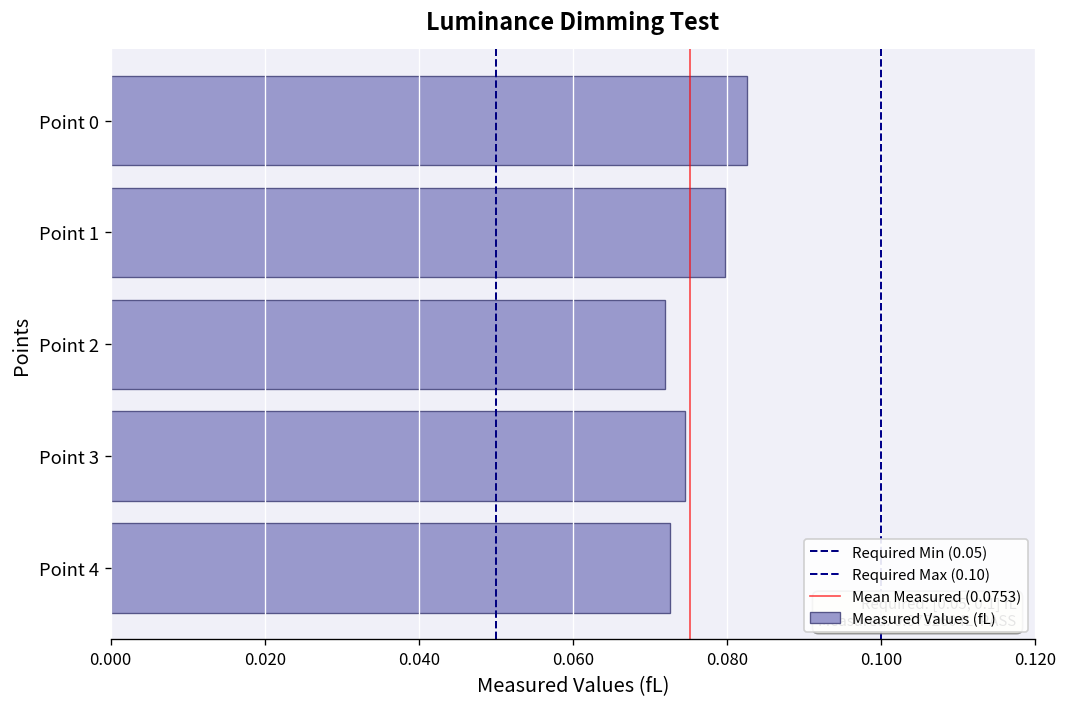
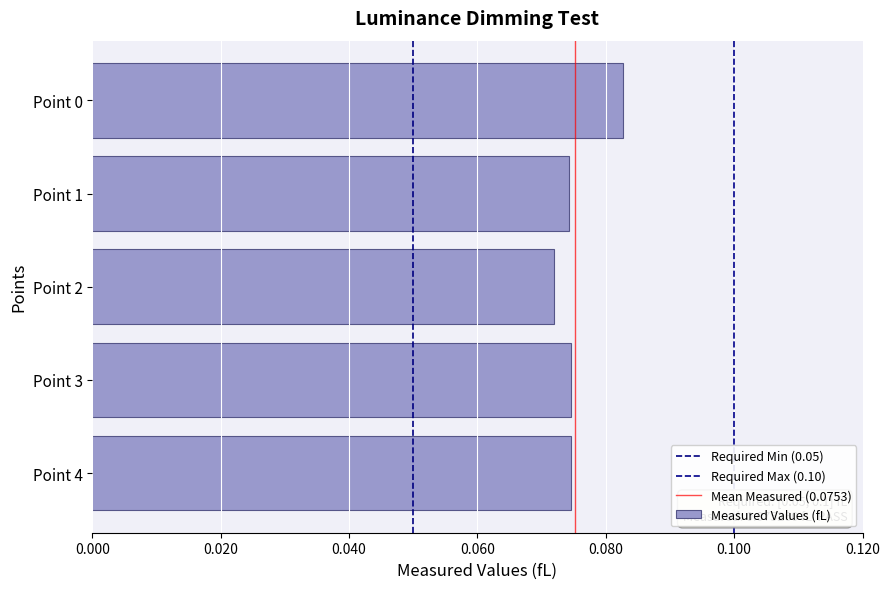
  {
    "Point 0": 0.083,
-   "Point 1": 0.080,
+   "Point 1": 0.074,
    "Point 2": 0.072,
    "Point 3": 0.075,
-   "Point 4": 0.073
+   "Point 4": 0.075
  }
